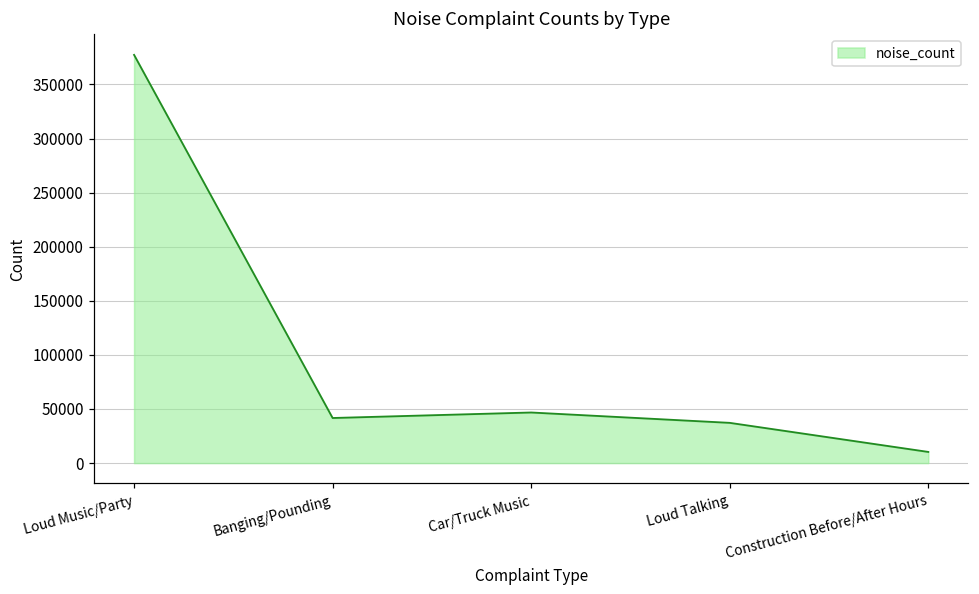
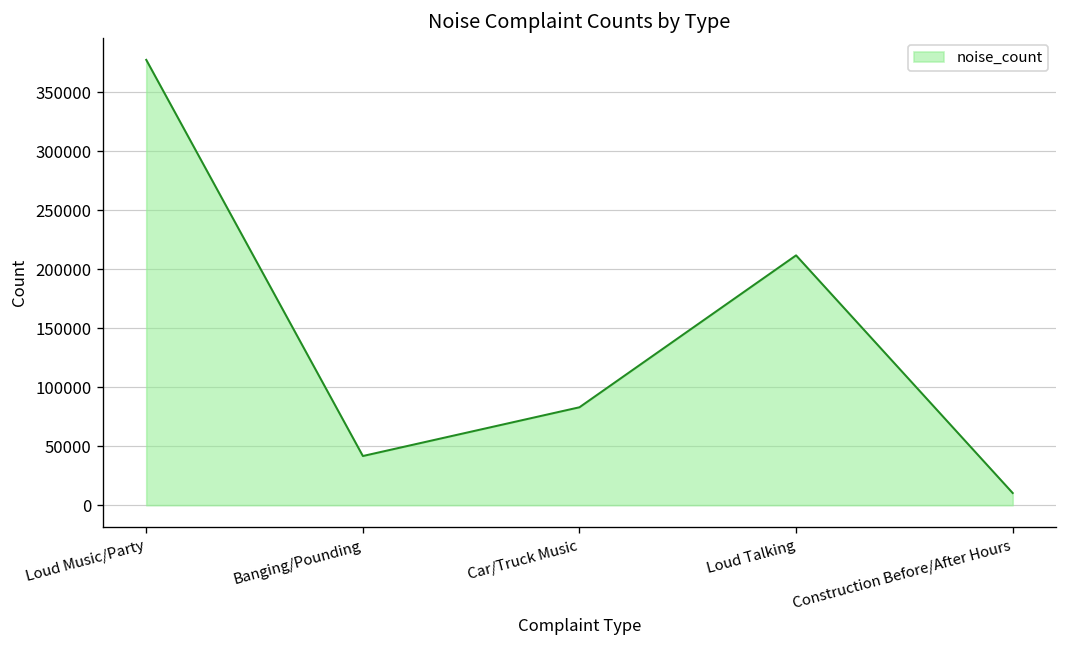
  {
    "Loud Music/Party": 380000,
    "Banging/Pounding": 40000,
-   "Car/Truck Music": 50000,
-   "Loud Talking": 40000,
+   "Car/Truck Music": 80000,
+   "Loud Talking": 210000,
    "Construction Before/After Hours": 10000
  }
